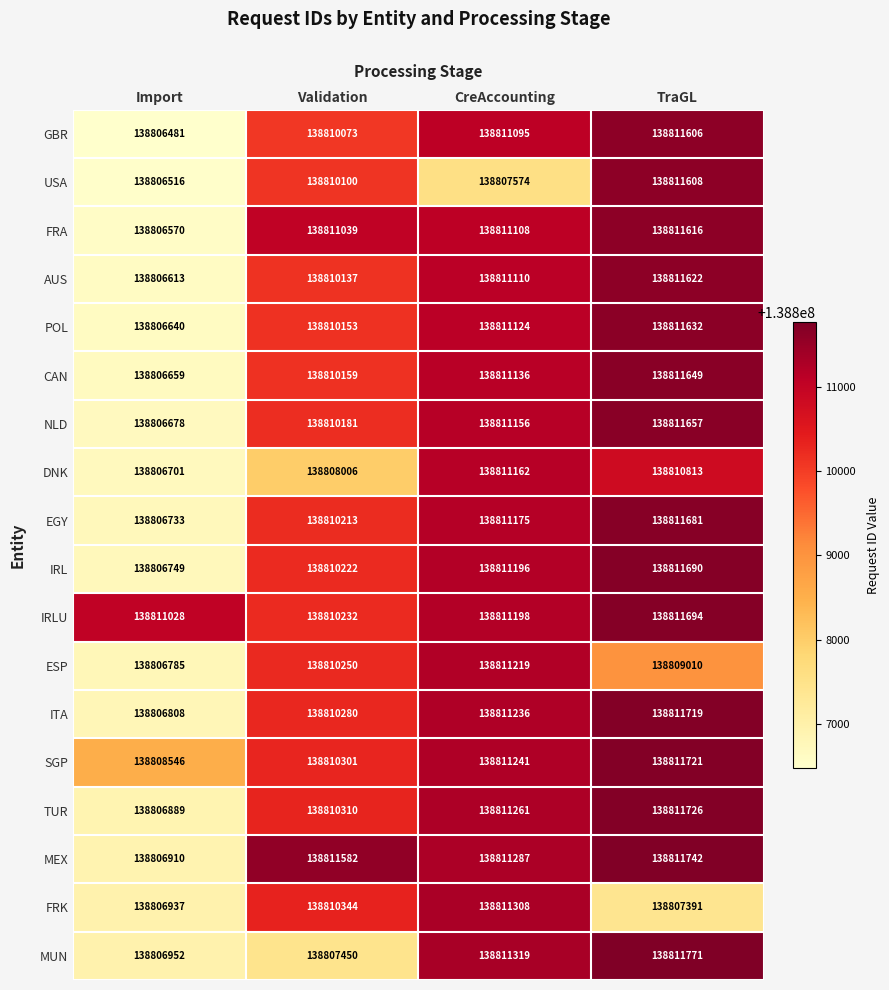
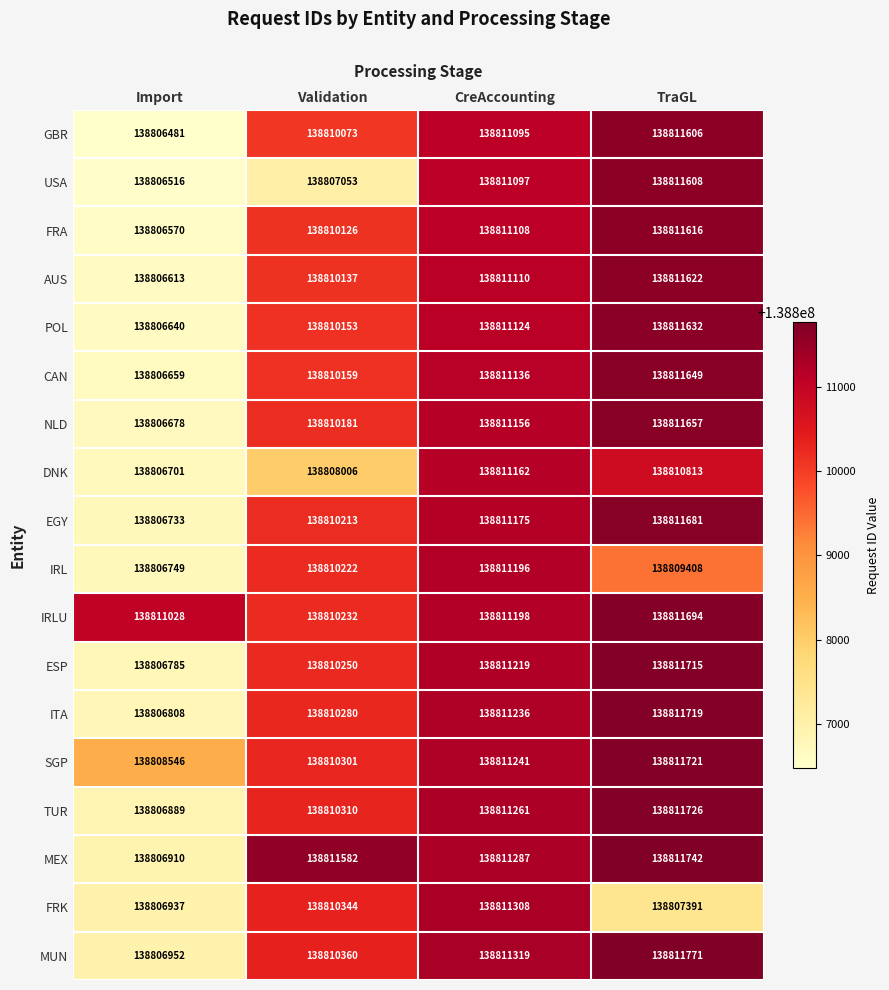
  {
    "GBR": {
      "Import": 138806481,
      "Validation": 138810073,
      "CreAccounting": 138811095,
      "TraGL": 138811606
    },
    "USA": {
      "Import": 138806516,
-     "Validation": 138810100,
-     "CreAccounting": 138807574,
+     "Validation": 138807053,
+     "CreAccounting": 138811097,
      "TraGL": 138811608
    },
    "FRA": {
      "Import": 138806570,
-     "Validation": 138811039,
+     "Validation": 138810126,
      "CreAccounting": 138811108,
      "TraGL": 138811616
    },
    "AUS": {
      "Import": 138806613,
      "Validation": 138810137,
      "CreAccounting": 138811110,
      "TraGL": 138811622
    },
    "POL": {
      "Import": 138806640,
      "Validation": 138810153,
      "CreAccounting": 138811124,
      "TraGL": 138811632
    },
    "CAN": {
      "Import": 138806659,
      "Validation": 138810159,
      "CreAccounting": 138811136,
      "TraGL": 138811649
    },
    "NLD": {
      "Import": 138806678,
      "Validation": 138810181,
      "CreAccounting": 138811156,
      "TraGL": 138811657
    },
    "DNK": {
      "Import": 138806701,
      "Validation": 138808006,
      "CreAccounting": 138811162,
      "TraGL": 138810813
    },
    "EGY": {
      "Import": 138806733,
      "Validation": 138810213,
      "CreAccounting": 138811175,
      "TraGL": 138811681
    },
    "IRL": {
      "Import": 138806749,
      "Validation": 138810222,
      "CreAccounting": 138811196,
-     "TraGL": 138811690
+     "TraGL": 138809408
    },
    "IRLU": {
      "Import": 138811028,
      "Validation": 138810232,
      "CreAccounting": 138811198,
      "TraGL": 138811694
    },
    "ESP": {
      "Import": 138806785,
      "Validation": 138810250,
      "CreAccounting": 138811219,
-     "TraGL": 138809010
+     "TraGL": 138811715
    },
    "ITA": {
      "Import": 138806808,
      "Validation": 138810280,
      "CreAccounting": 138811236,
      "TraGL": 138811719
    },
    "SGP": {
      "Import": 138808546,
      "Validation": 138810301,
      "CreAccounting": 138811241,
      "TraGL": 138811721
    },
    "TUR": {
      "Import": 138806889,
      "Validation": 138810310,
      "CreAccounting": 138811261,
      "TraGL": 138811726
    },
    "MEX": {
      "Import": 138806910,
      "Validation": 138811582,
      "CreAccounting": 138811287,
      "TraGL": 138811742
    },
    "FRK": {
      "Import": 138806937,
      "Validation": 138810344,
      "CreAccounting": 138811308,
      "TraGL": 138807391
    },
    "MUN": {
      "Import": 138806952,
-     "Validation": 138807450,
+     "Validation": 138810360,
      "CreAccounting": 138811319,
      "TraGL": 138811771
    }
  }
